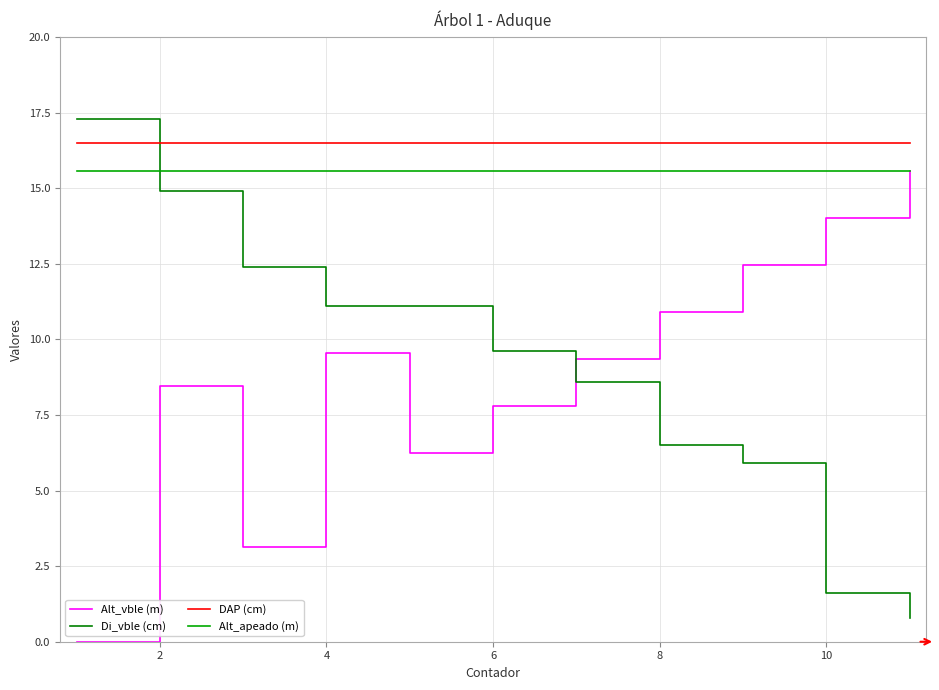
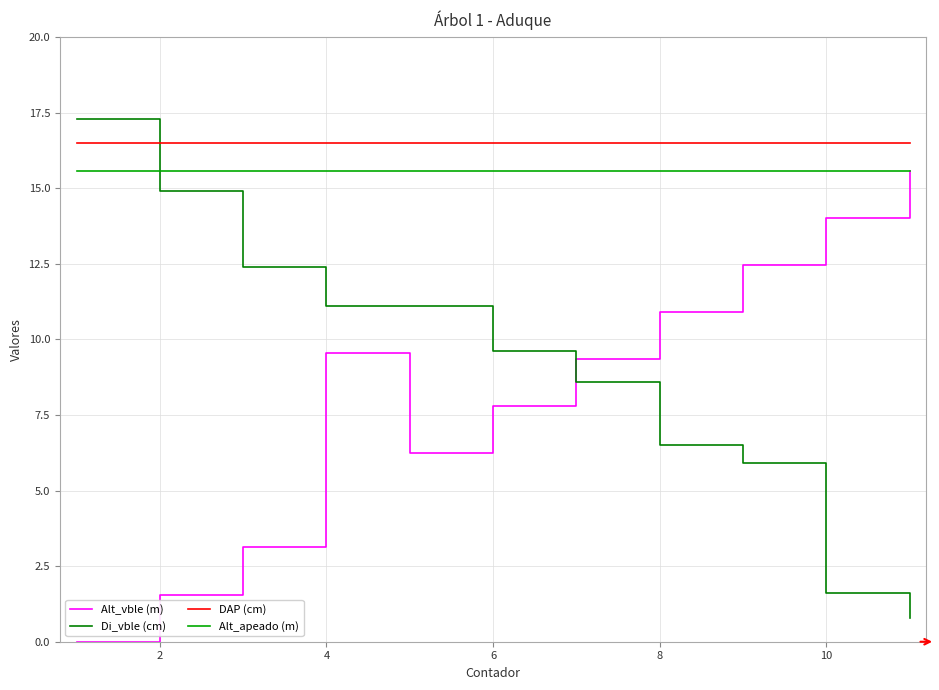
  {
    "Alt_vble (m)": {
-     "2": 8.5,
+     "2": 1.6,
      "4": 9.6,
      "6": 7.8,
      "8": 10.9,
      "10": 14.0
    },
    "DAP (cm)": {
      "2": 16.5,
      "4": 16.5,
      "6": 16.5,
      "8": 16.5,
      "10": 16.5
    }
  }
